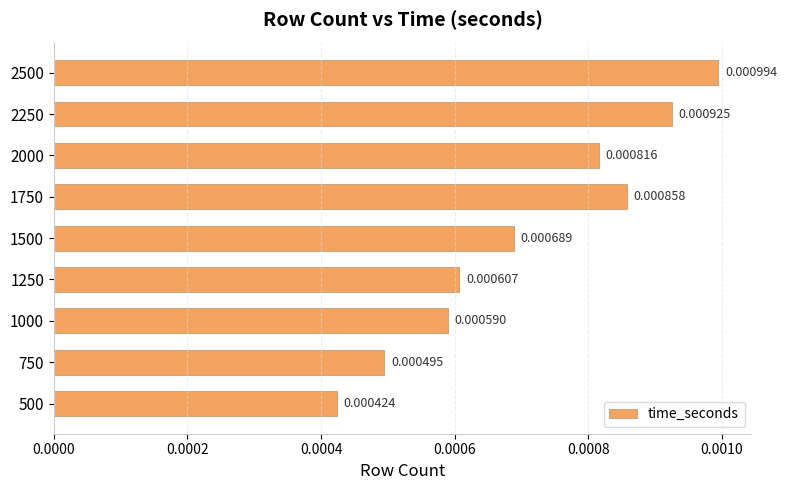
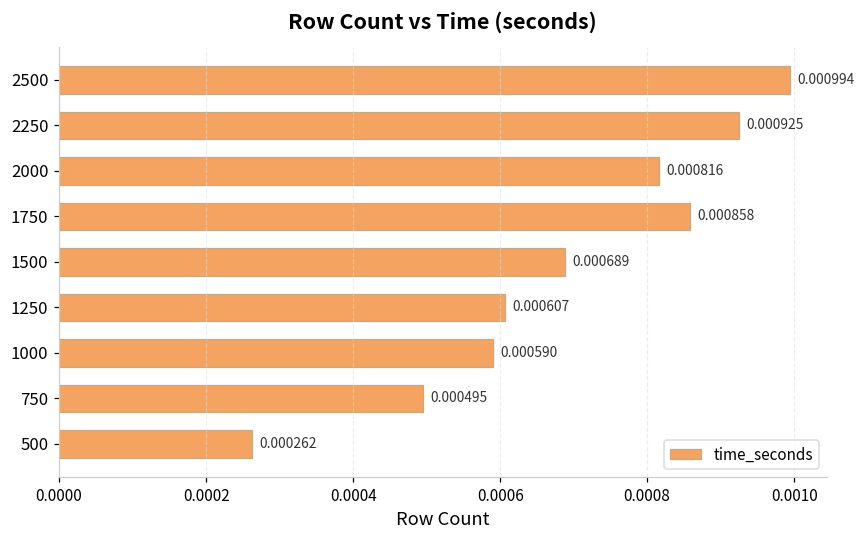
  {
    "2500": 0.000994,
    "2250": 0.000925,
    "2000": 0.000816,
    "1750": 0.000858,
    "1500": 0.000689,
    "1250": 0.000607,
    "1000": 0.000590,
    "750": 0.000495,
-   "500": 0.000424
+   "500": 0.000262
  }
